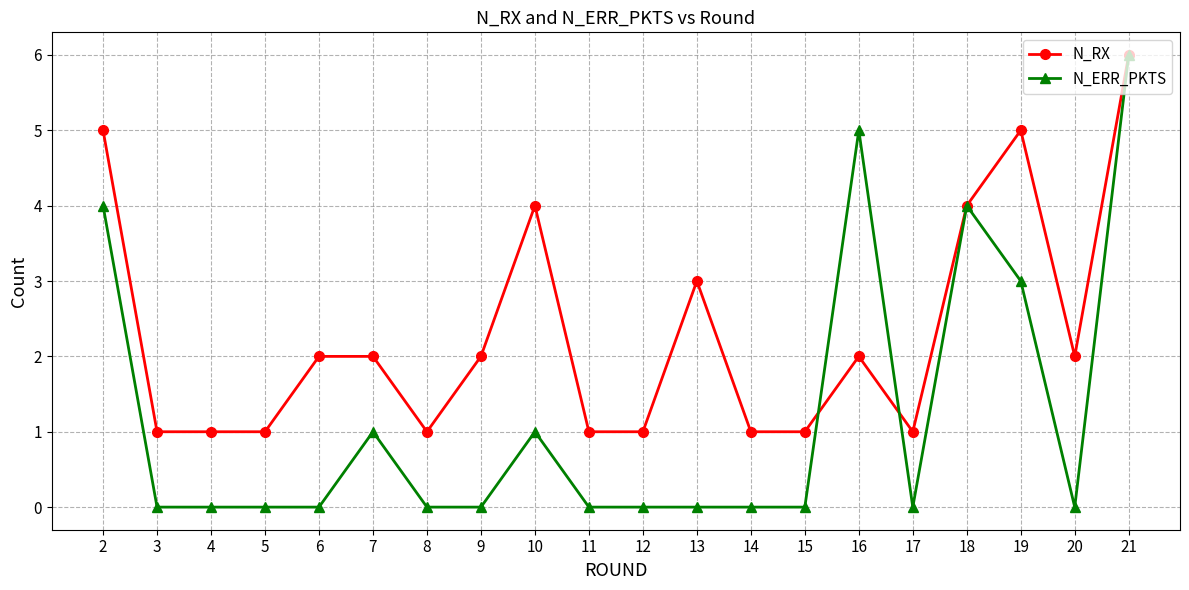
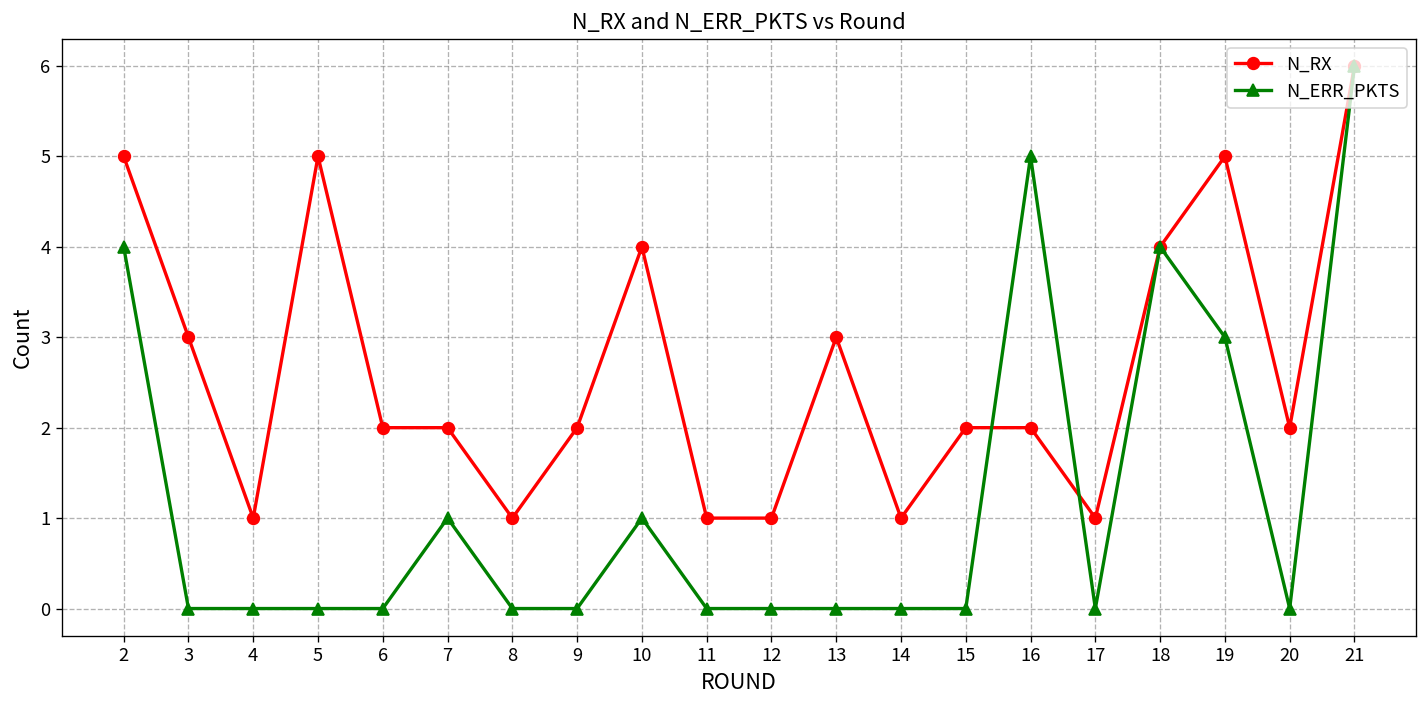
  {
    "N_RX": {
      "2": 5,
-     "3": 1,
+     "3": 3,
      "4": 1,
-     "5": 1,
+     "5": 5,
      "6": 2,
      "7": 2,
      "8": 1,
      "9": 2,
      "10": 4,
      "11": 1,
      "12": 1,
      "13": 3,
      "14": 1,
-     "15": 1,
+     "15": 2,
      "16": 2,
      "17": 1,
      "19": 5,
      "20": 2
    },
    "N_ERR_PKTS": {
      "2": 4,
      "3": 0,
      "4": 0,
      "5": 0,
      "6": 0,
      "7": 1,
      "8": 0,
      "9": 0,
      "10": 1,
      "11": 0,
      "12": 0,
      "13": 0,
      "14": 0,
      "15": 0,
      "16": 5,
      "17": 0,
      "19": 3,
      "20": 0
    }
  }
